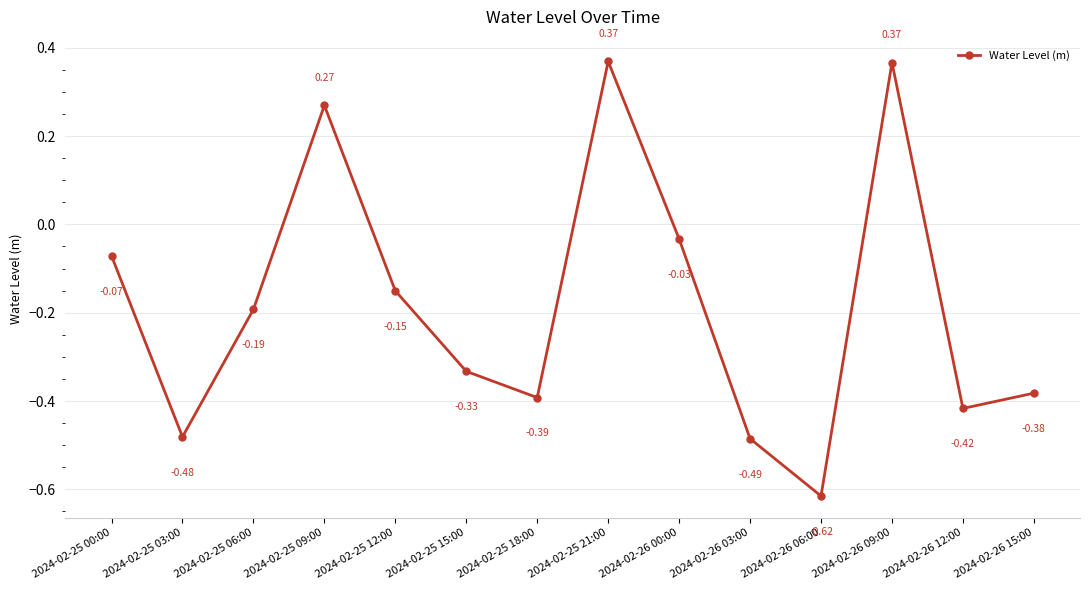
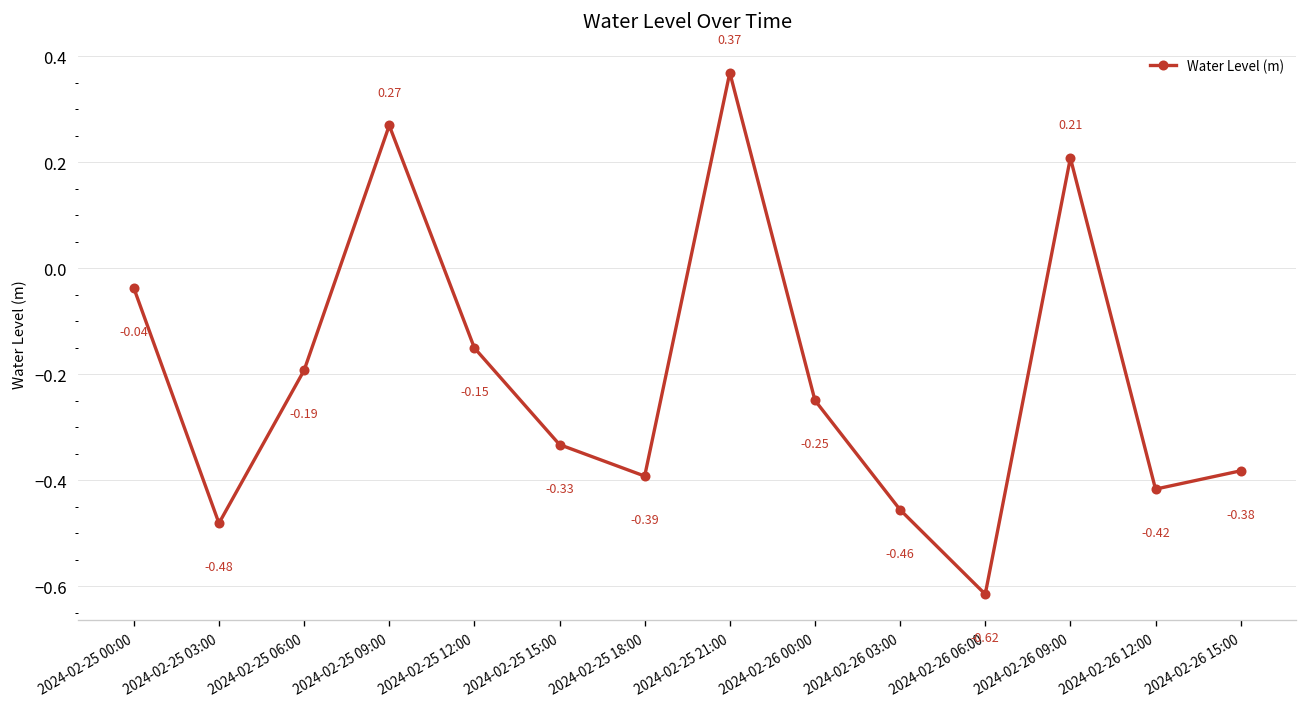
  {
-   "2024-02-25 00:00": -0.07,
+   "2024-02-25 00:00": -0.04,
    "2024-02-25 09:00": 0.27,
    "2024-02-25 21:00": 0.37,
-   "2024-02-26 00:00": -0.03,
-   "2024-02-26 03:00": -0.49,
-   "2024-02-26 09:00": 0.37
+   "2024-02-26 00:00": -0.25,
+   "2024-02-26 03:00": -0.46,
+   "2024-02-26 09:00": 0.21
  }
